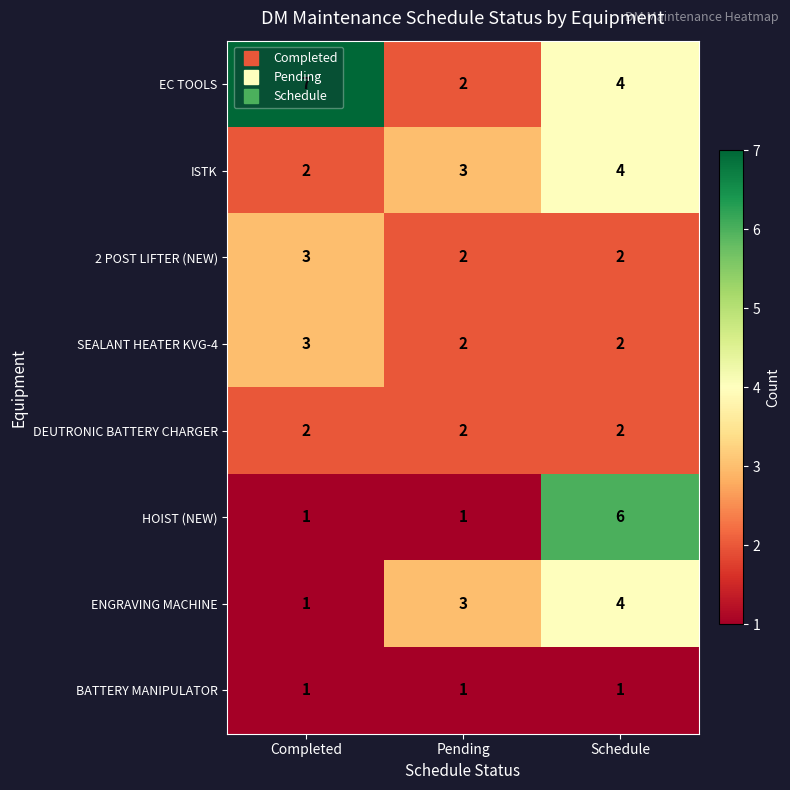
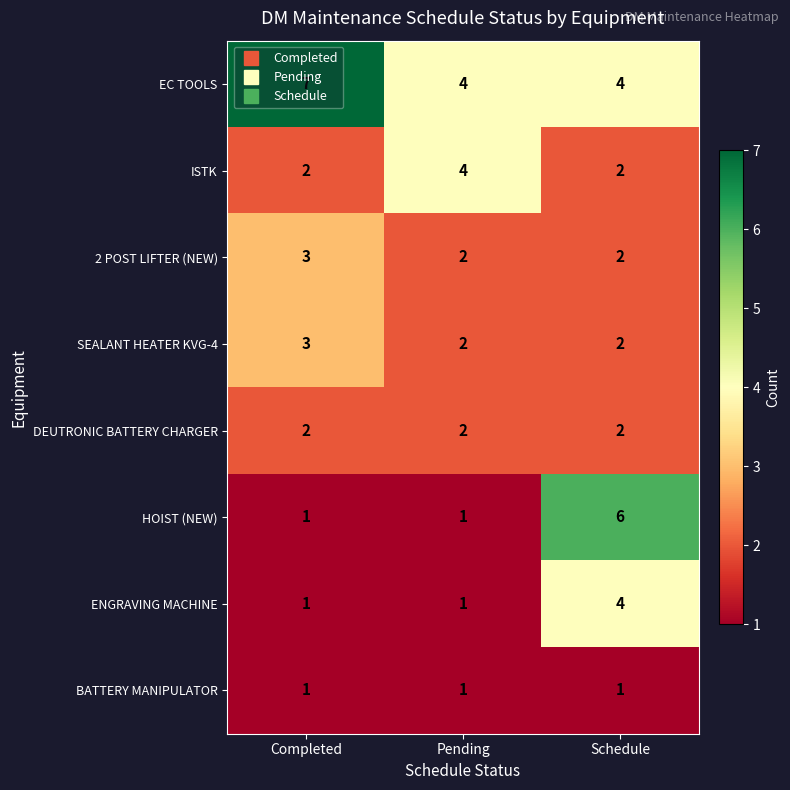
  {
    "EC TOOLS": {
-     "Pending": 2,
+     "Pending": 4,
      "Schedule": 4
    },
    "ISTK": {
      "Completed": 2,
-     "Pending": 3,
-     "Schedule": 4
+     "Pending": 4,
+     "Schedule": 2
    },
    "2 POST LIFTER (NEW)": {
      "Completed": 3,
      "Pending": 2,
      "Schedule": 2
    },
    "SEALANT HEATER KVG-4": {
      "Completed": 3,
      "Pending": 2,
      "Schedule": 2
    },
    "DEUTRONIC BATTERY CHARGER": {
      "Completed": 2,
      "Pending": 2,
      "Schedule": 2
    },
    "HOIST (NEW)": {
      "Completed": 1,
      "Pending": 1,
      "Schedule": 6
    },
    "ENGRAVING MACHINE": {
      "Completed": 1,
-     "Pending": 3,
+     "Pending": 1,
      "Schedule": 4
    },
    "BATTERY MANIPULATOR": {
      "Completed": 1,
      "Pending": 1,
      "Schedule": 1
    }
  }
